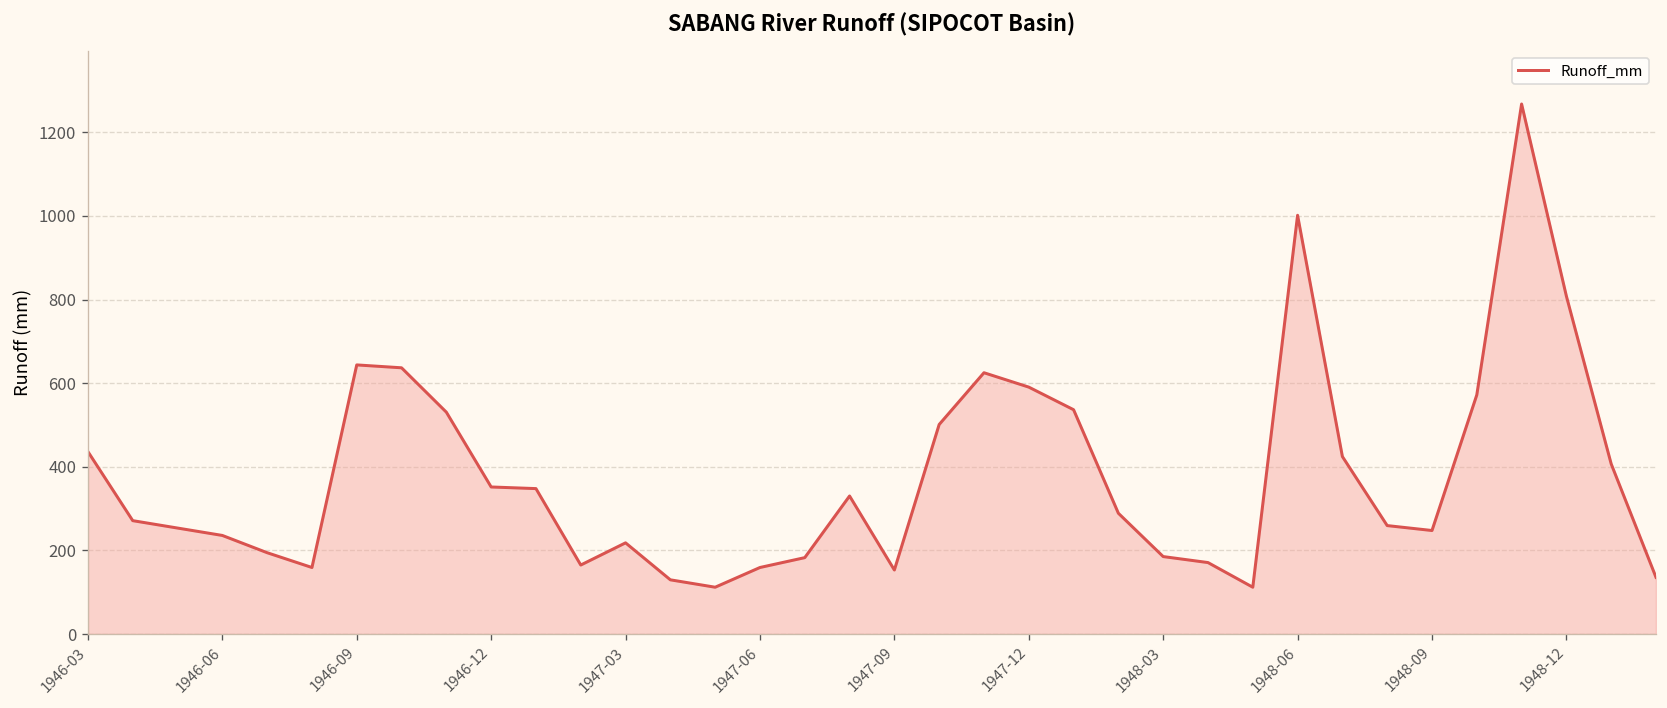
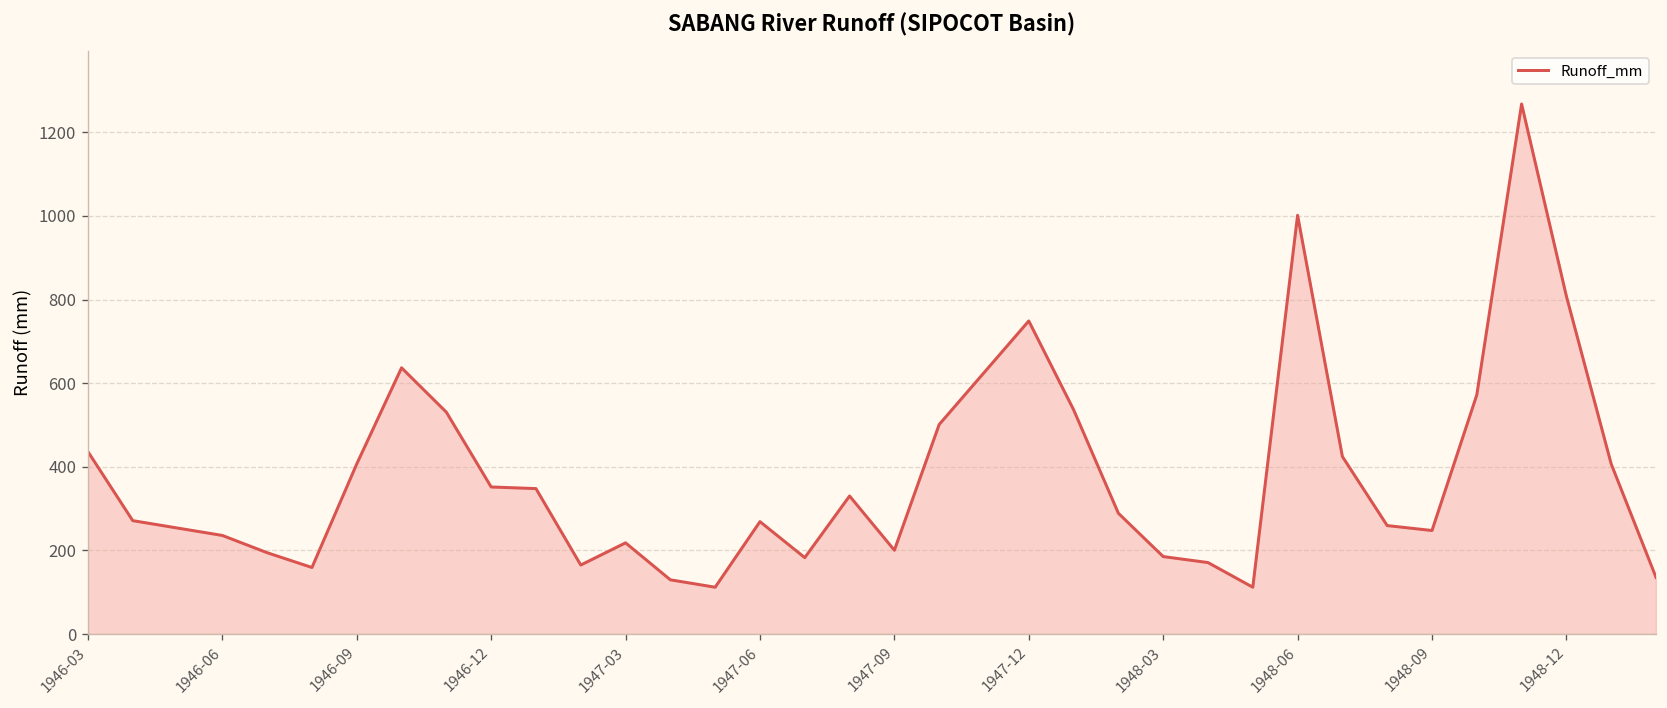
  {
    "1946-03": 440,
    "1946-06": 240,
-   "1946-09": 640,
+   "1946-09": 410,
    "1946-12": 350,
    "1947-03": 220,
-   "1947-06": 160,
-   "1947-09": 150,
-   "1947-12": 590,
+   "1947-06": 270,
+   "1947-09": 200,
+   "1947-12": 750,
    "1948-03": 190,
    "1948-06": 1000,
    "1948-09": 250,
    "1948-12": 810
  }
